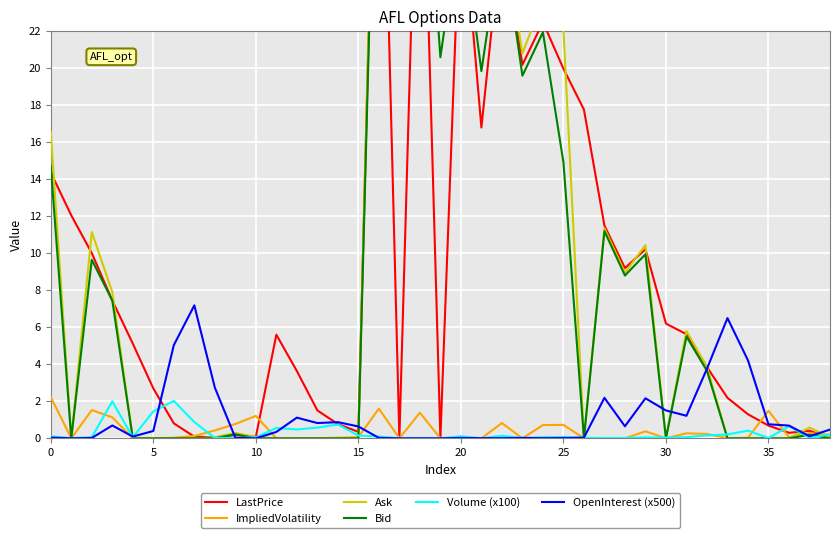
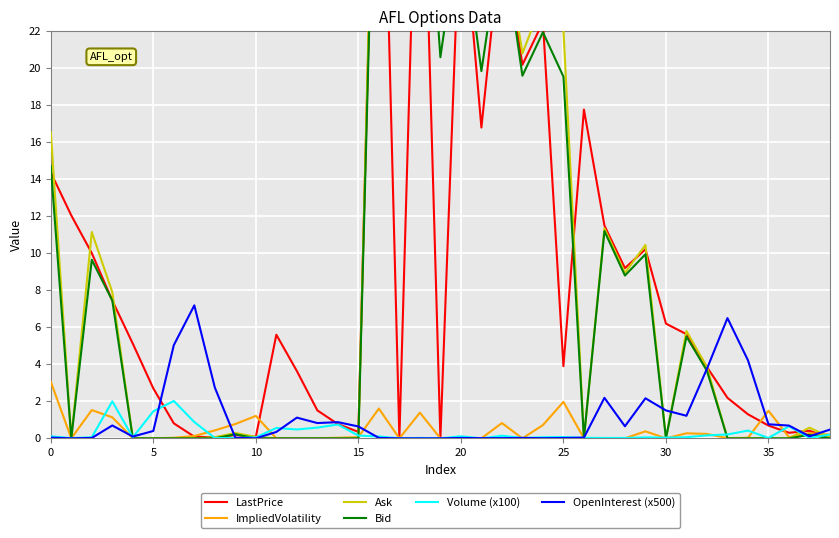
  {
    "LastPrice": {
      "0": 14.4,
      "5": 2.7,
      "15": 0.4,
-     "25": 20.0,
+     "25": 3.9,
      "30": 6.2
    },
    "ImpliedVolatility": {
-     "0": 2.2,
+     "0": 3.1,
      "10": 1.2,
-     "25": 0.7,
+     "25": 2.0,
      "35": 1.5
    },
    "Ask": {
      "0": 16.6,
      "25": 22.1
    },
    "Bid": {
      "0": 14.7,
-     "25": 14.9
+     "25": 19.6
    },
    "Volume (x100)": {
      "5": 1.5
    },
    "OpenInterest (x500)": {
      "5": 0.4,
      "15": 0.6,
      "30": 1.5
    }
  }
